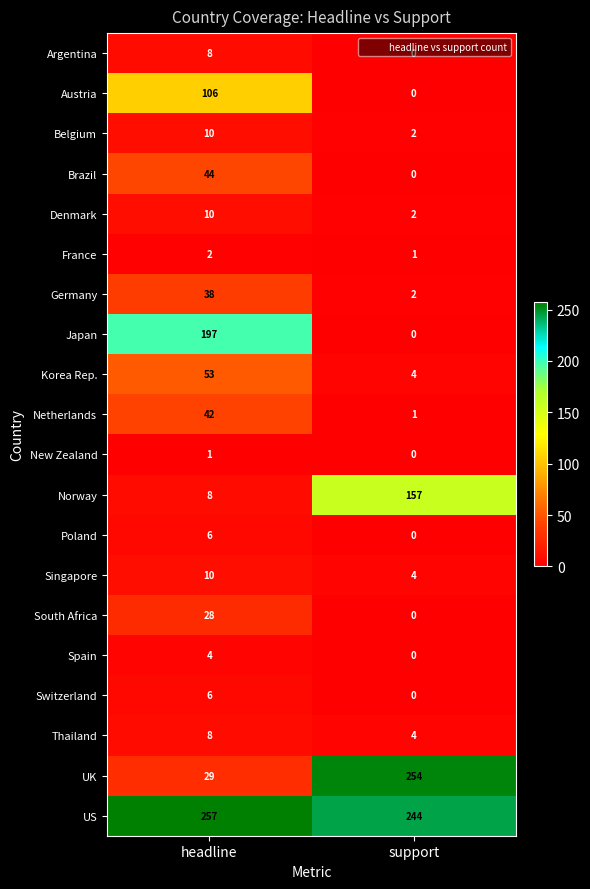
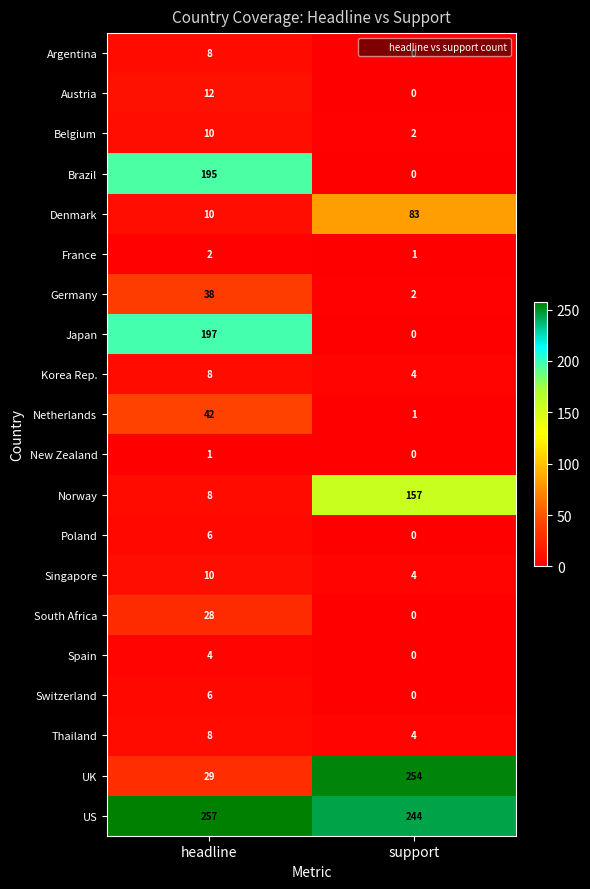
  {
    "Argentina": {
      "headline": 8
    },
    "Austria": {
-     "headline": 106,
+     "headline": 12,
      "support": 0
    },
    "Belgium": {
      "headline": 10,
      "support": 2
    },
    "Brazil": {
-     "headline": 44,
+     "headline": 195,
      "support": 0
    },
    "Denmark": {
      "headline": 10,
-     "support": 2
+     "support": 83
    },
    "France": {
      "headline": 2,
      "support": 1
    },
    "Germany": {
      "headline": 38,
      "support": 2
    },
    "Japan": {
      "headline": 197,
      "support": 0
    },
    "Korea Rep.": {
-     "headline": 53,
+     "headline": 8,
      "support": 4
    },
    "Netherlands": {
      "headline": 42,
      "support": 1
    },
    "New Zealand": {
      "headline": 1,
      "support": 0
    },
    "Norway": {
      "headline": 8,
      "support": 157
    },
    "Poland": {
      "headline": 6,
      "support": 0
    },
    "Singapore": {
      "headline": 10,
      "support": 4
    },
    "South Africa": {
      "headline": 28,
      "support": 0
    },
    "Spain": {
      "headline": 4,
      "support": 0
    },
    "Switzerland": {
      "headline": 6,
      "support": 0
    },
    "Thailand": {
      "headline": 8,
      "support": 4
    },
    "UK": {
      "headline": 29,
      "support": 254
    },
    "US": {
      "headline": 257,
      "support": 244
    }
  }
